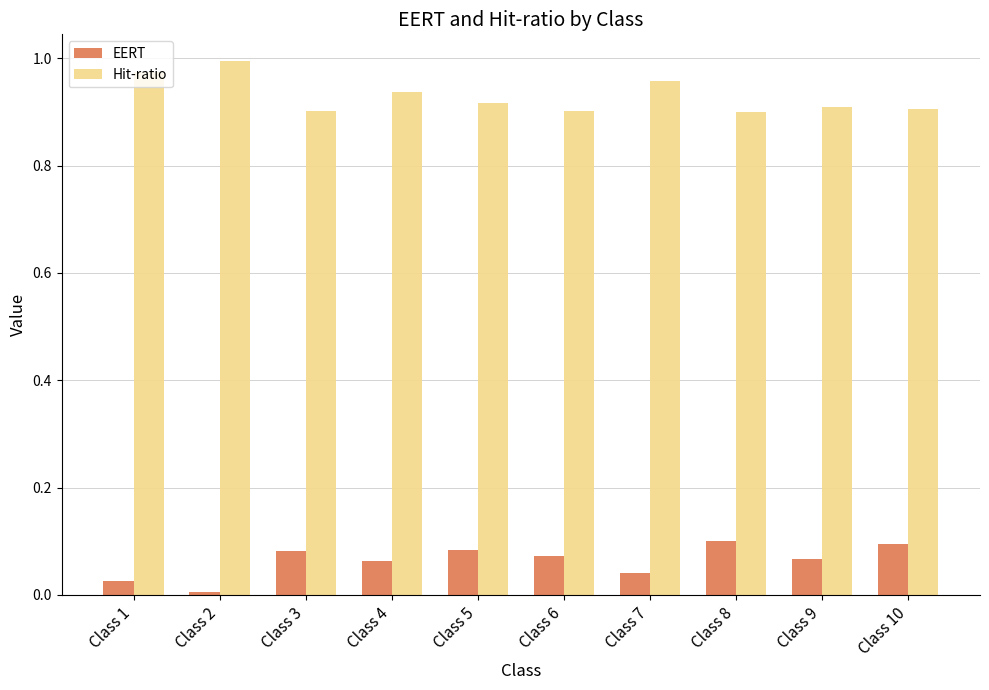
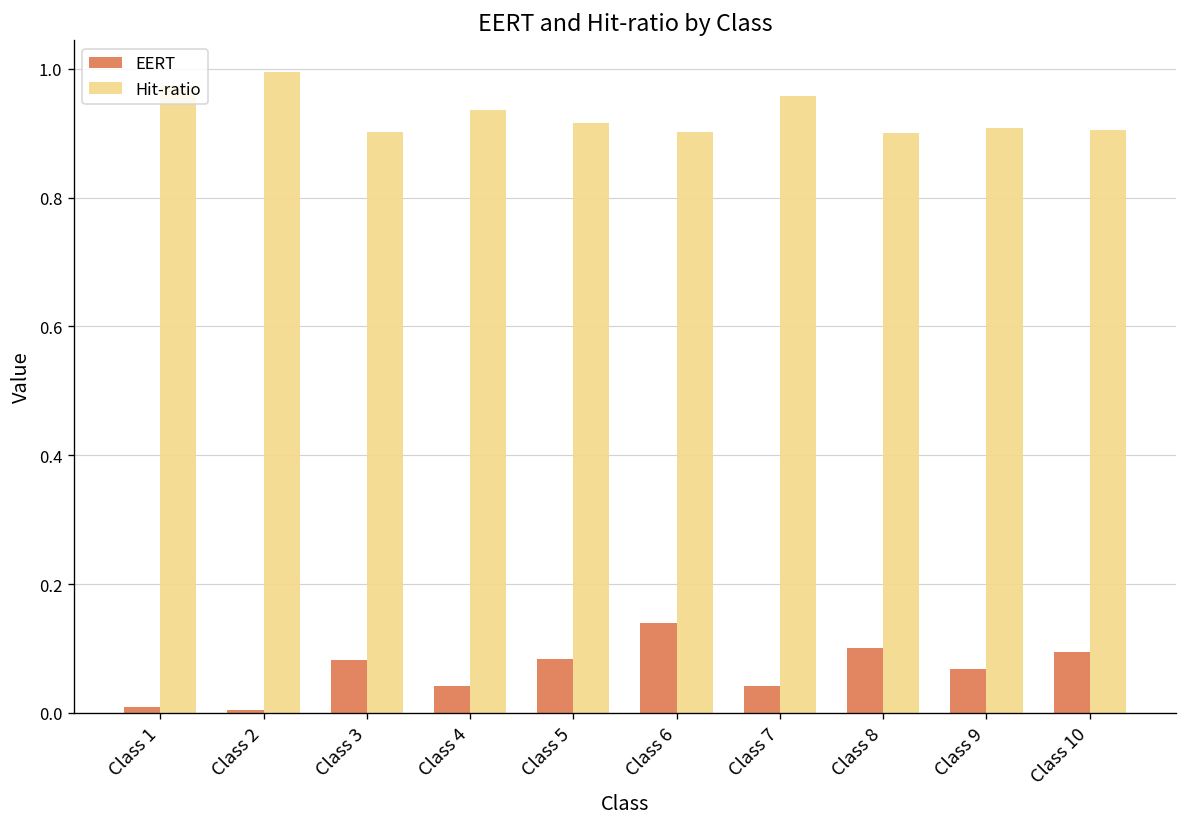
  {
    "EERT": {
-     "Class 1": 0.03,
+     "Class 1": 0.01,
      "Class 2": 0.01,
      "Class 3": 0.08,
-     "Class 4": 0.06,
+     "Class 4": 0.04,
      "Class 5": 0.08,
-     "Class 6": 0.07,
+     "Class 6": 0.14,
      "Class 7": 0.04,
      "Class 8": 0.10,
      "Class 9": 0.07,
      "Class 10": 0.10
    },
    "Hit-ratio": {
      "Class 2": 0.99,
      "Class 3": 0.90,
      "Class 4": 0.94,
      "Class 5": 0.92,
      "Class 6": 0.90,
      "Class 7": 0.96,
      "Class 8": 0.90,
      "Class 9": 0.91,
      "Class 10": 0.90
    }
  }
